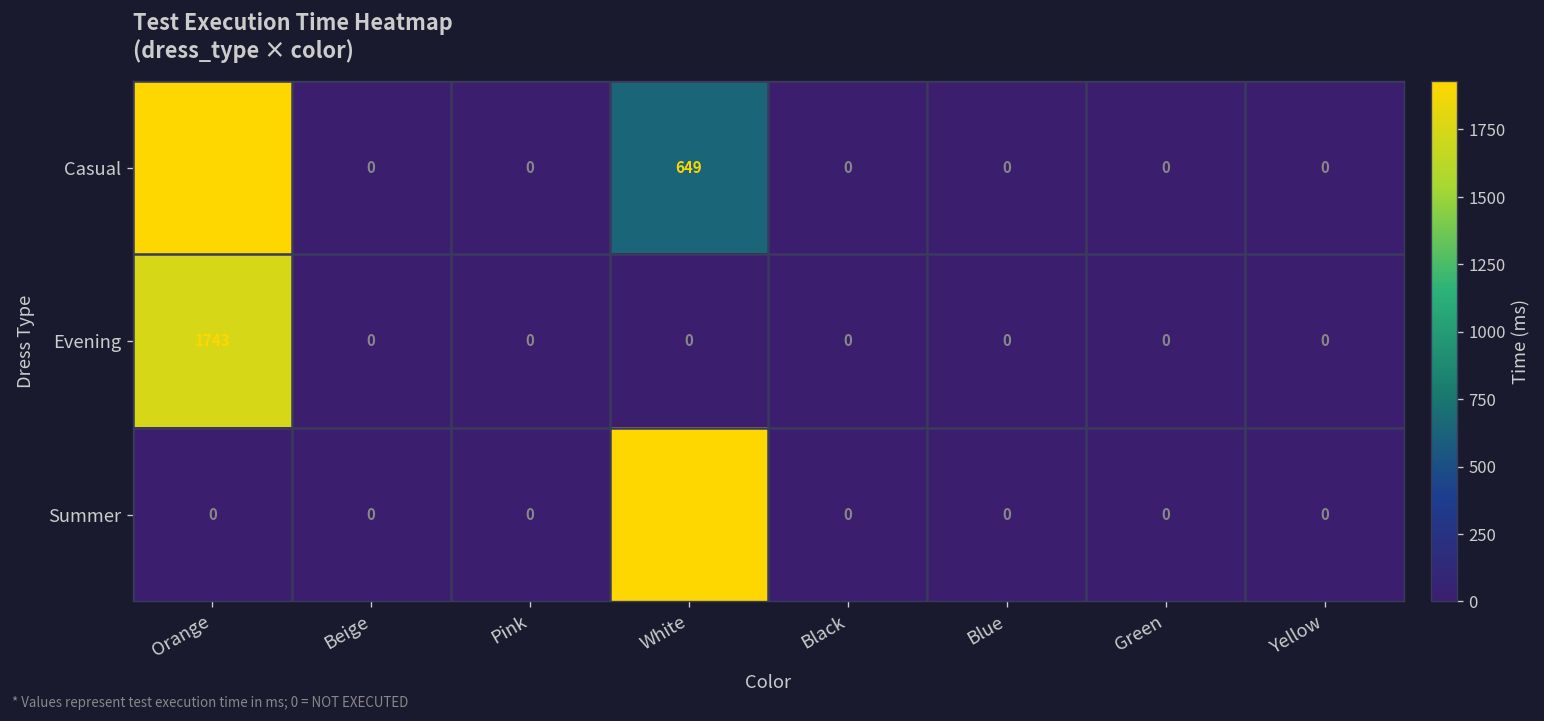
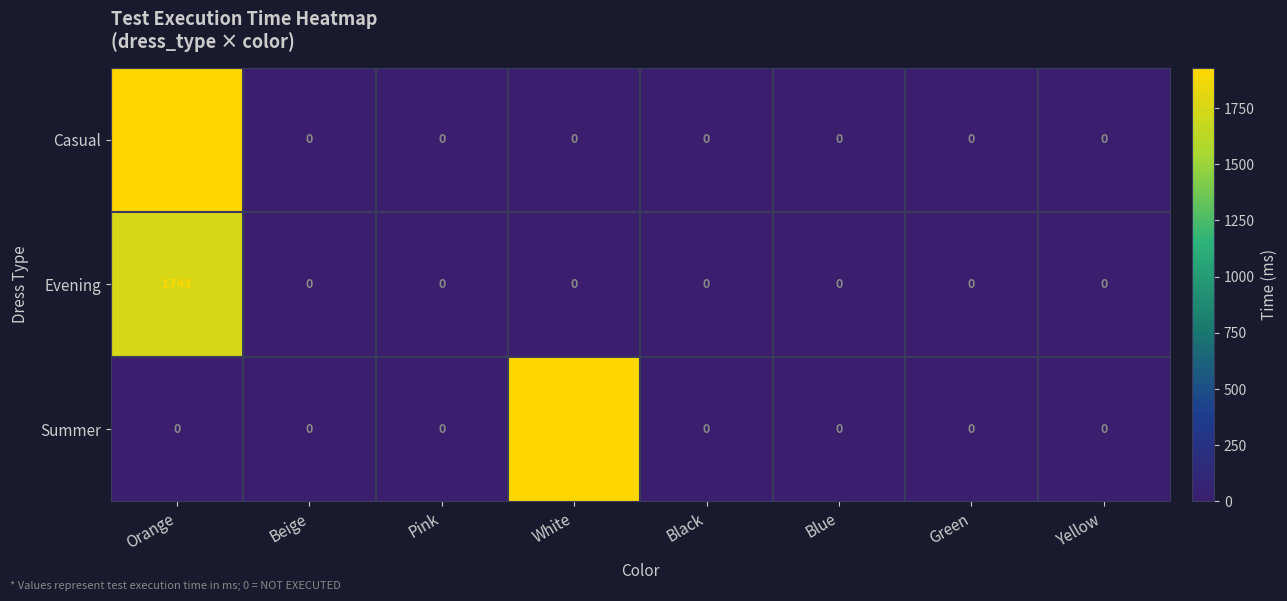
  {
    "Casual": {
      "Beige": 0,
      "Pink": 0,
-     "White": 649,
+     "White": 0,
      "Black": 0,
      "Blue": 0,
      "Green": 0,
      "Yellow": 0
    },
    "Evening": {
      "Beige": 0,
      "Pink": 0,
      "White": 0,
      "Black": 0,
      "Blue": 0,
      "Green": 0,
      "Yellow": 0
    },
    "Summer": {
      "Orange": 0,
      "Beige": 0,
      "Pink": 0,
      "Black": 0,
      "Blue": 0,
      "Green": 0,
      "Yellow": 0
    }
  }
